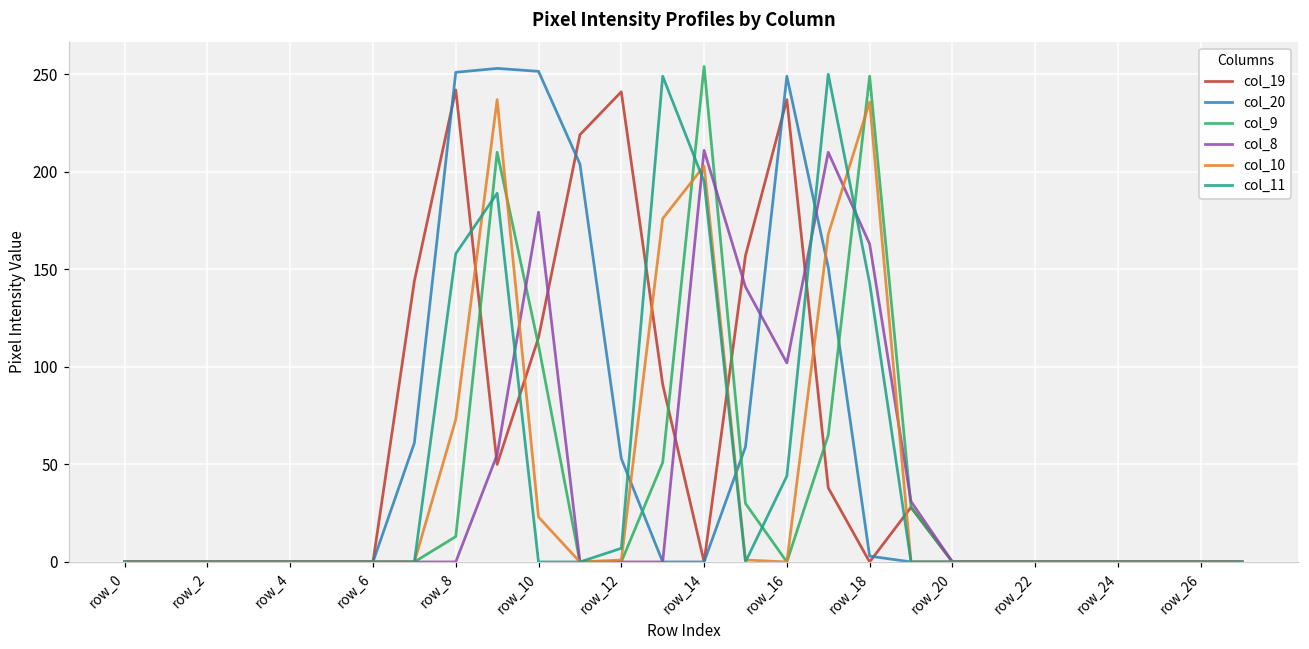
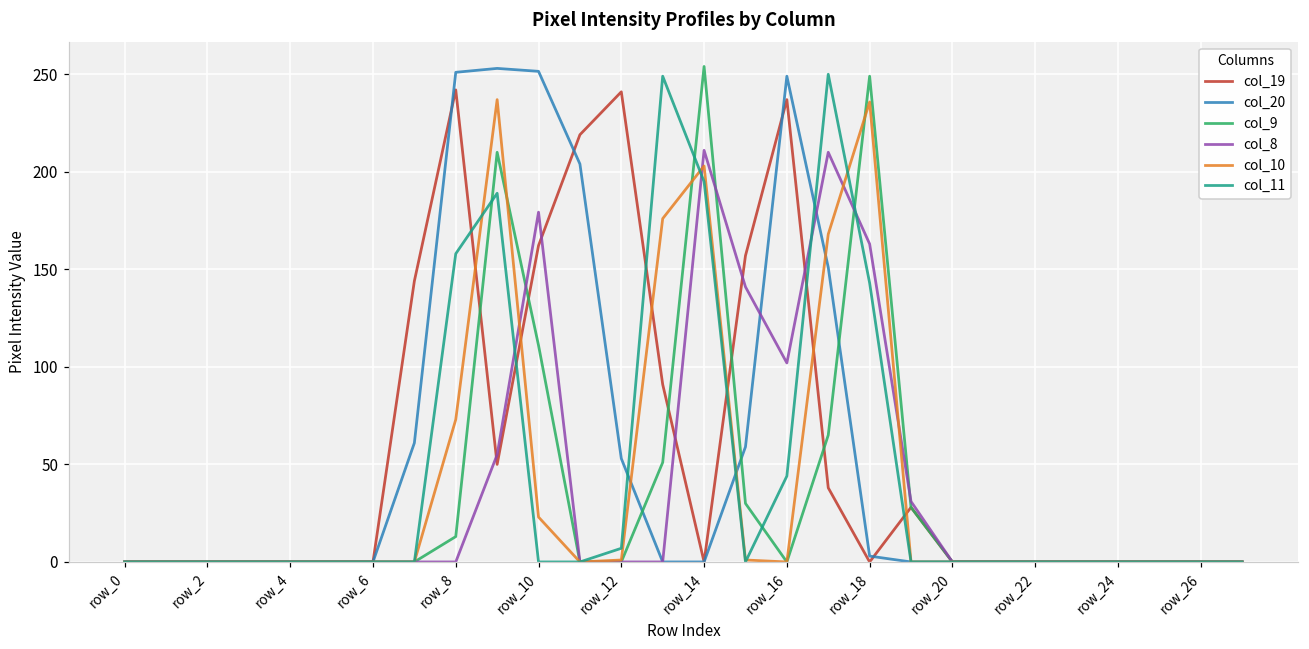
  {
    "col_19": {
      "row_8": 242,
-     "row_10": 115,
+     "row_10": 162,
      "row_12": 241,
      "row_16": 237,
      "row_18": 0
    },
    "col_20": {
      "row_8": 251,
      "row_10": 252,
      "row_12": 53,
      "row_16": 249,
      "row_18": 3
    },
    "col_8": {
      "row_8": 0,
      "row_10": 179,
      "row_14": 211,
      "row_16": 102,
      "row_18": 163
    },
    "col_10": {
      "row_8": 73,
      "row_10": 23,
      "row_14": 203,
      "row_18": 236
    }
  }
